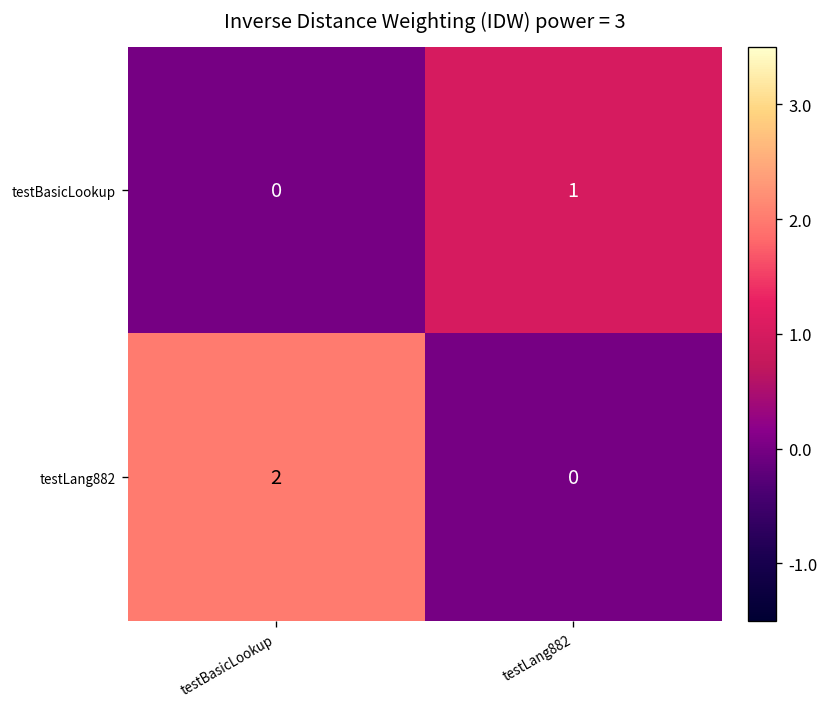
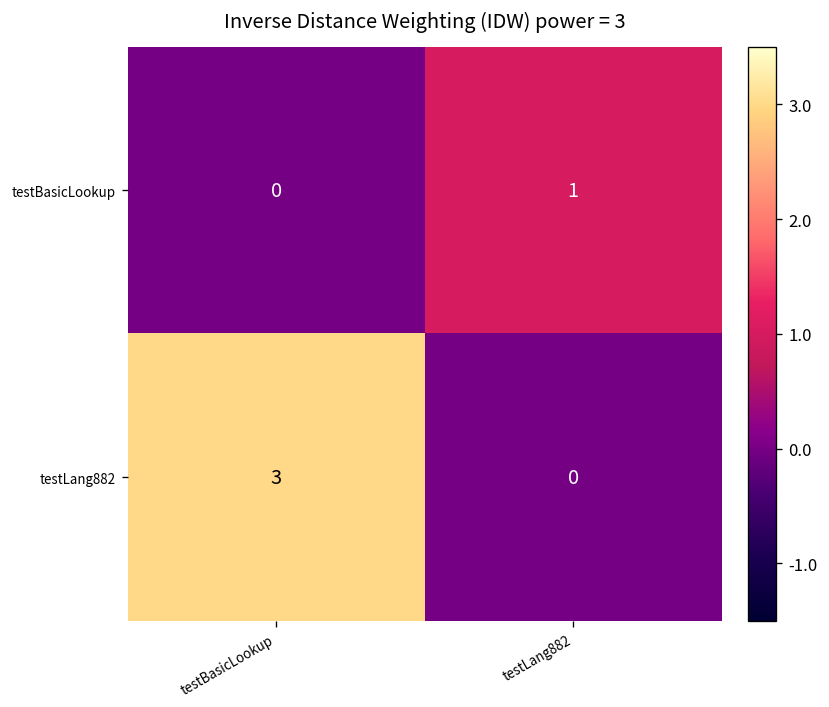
  {
    "testBasicLookup": {
      "testBasicLookup": 0,
      "testLang882": 1
    },
    "testLang882": {
-     "testBasicLookup": 2,
+     "testBasicLookup": 3,
      "testLang882": 0
    }
  }
